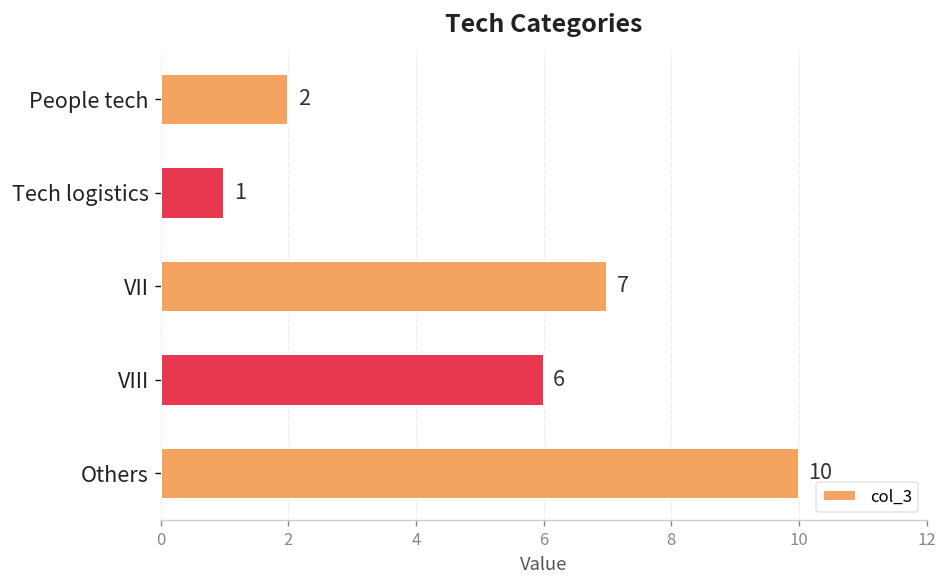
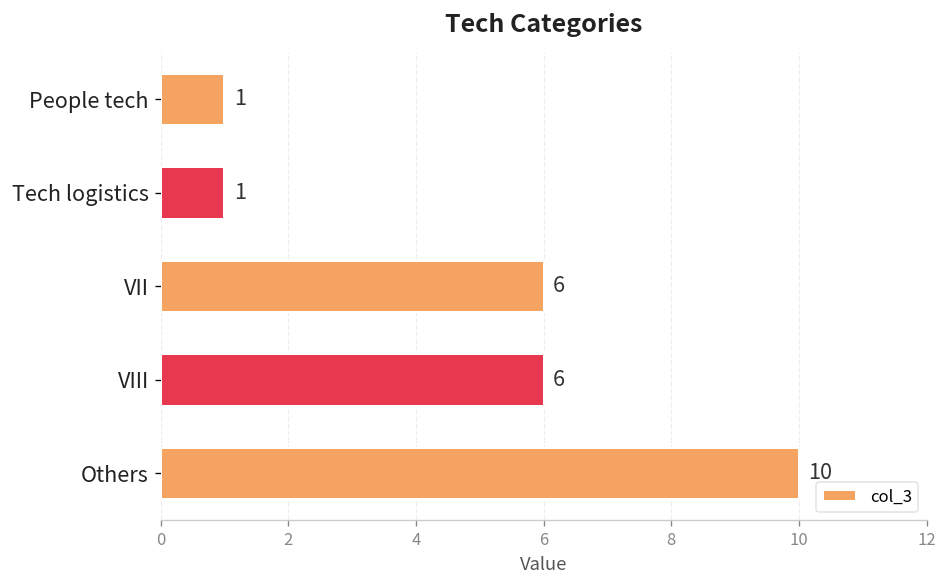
  {
-   "People tech": 2,
+   "People tech": 1,
    "Tech logistics": 1,
-   "VII": 7,
+   "VII": 6,
    "VIII": 6
  }
